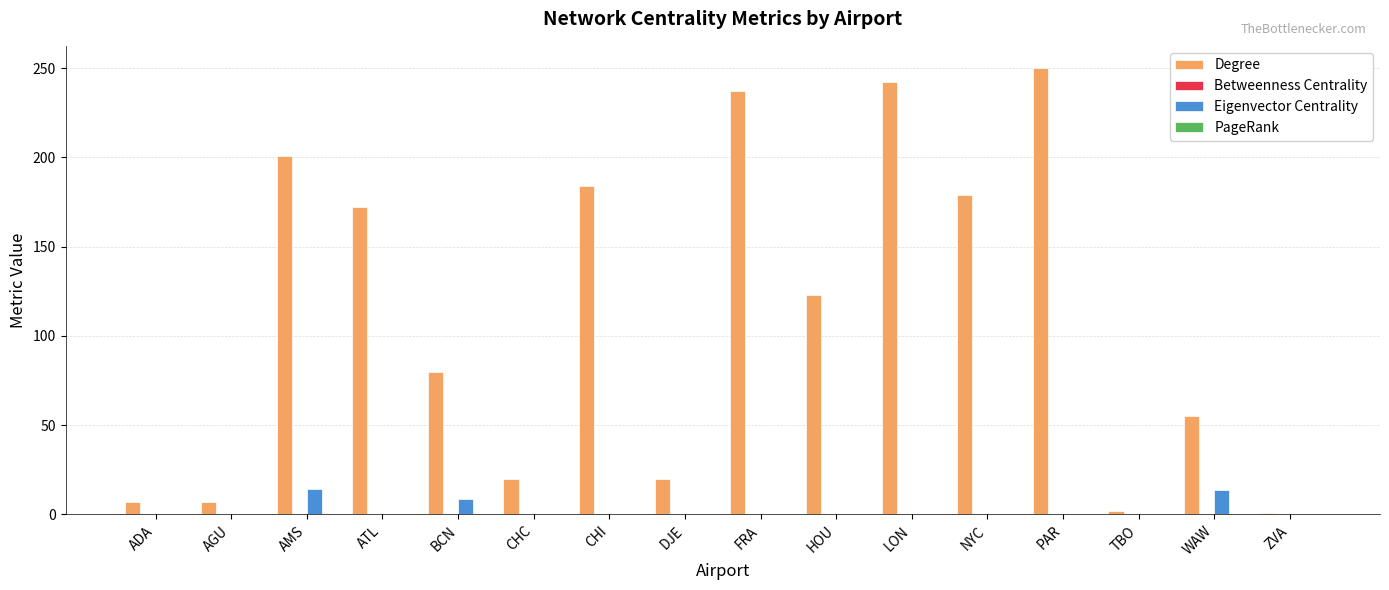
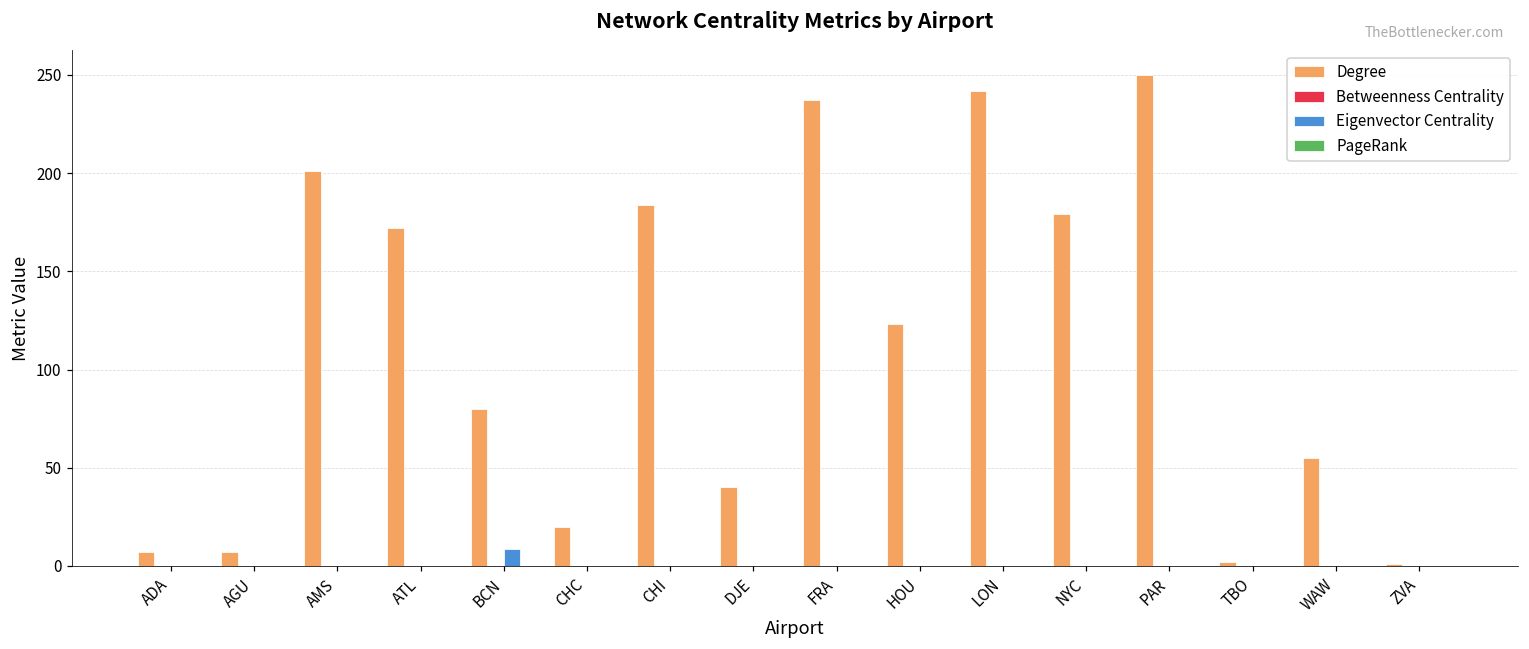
  {
    "Degree": {
      "ADA": 7,
      "AGU": 7,
      "AMS": 201,
      "ATL": 172,
      "BCN": 80,
      "CHC": 20,
      "CHI": 184,
-     "DJE": 20,
+     "DJE": 40,
      "FRA": 237,
      "HOU": 123,
      "LON": 242,
      "NYC": 179,
      "PAR": 250,
      "TBO": 2,
      "WAW": 55
    },
    "Betweenness Centrality": {
      "TBO": 0,
      "ZVA": 0
    },
    "Eigenvector Centrality": {
-     "AMS": 14,
+     "AMS": 0,
      "BCN": 9,
-     "WAW": 14,
+     "WAW": 0,
      "ZVA": 0
    }
  }
